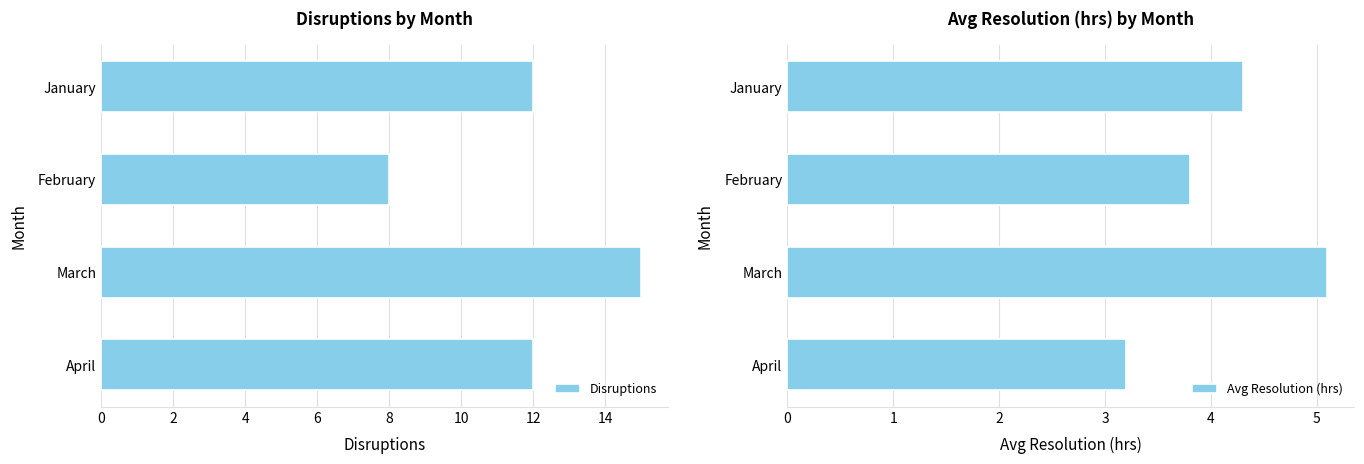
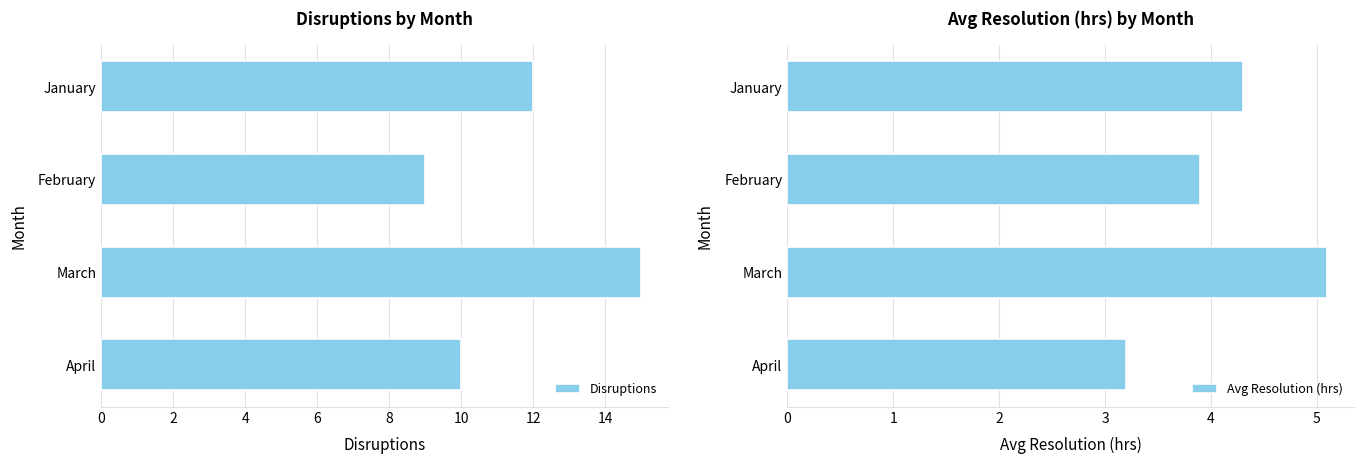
  {
    "Disruptions by Month": {
      "January": 12,
-     "February": 8,
+     "February": 9,
      "March": 15,
-     "April": 12
+     "April": 10
    },
    "Avg Resolution (hrs) by Month": {
      "January": 4.3,
-     "February": 3.8,
+     "February": 3.9,
      "March": 5.1,
      "April": 3.2
    }
  }
